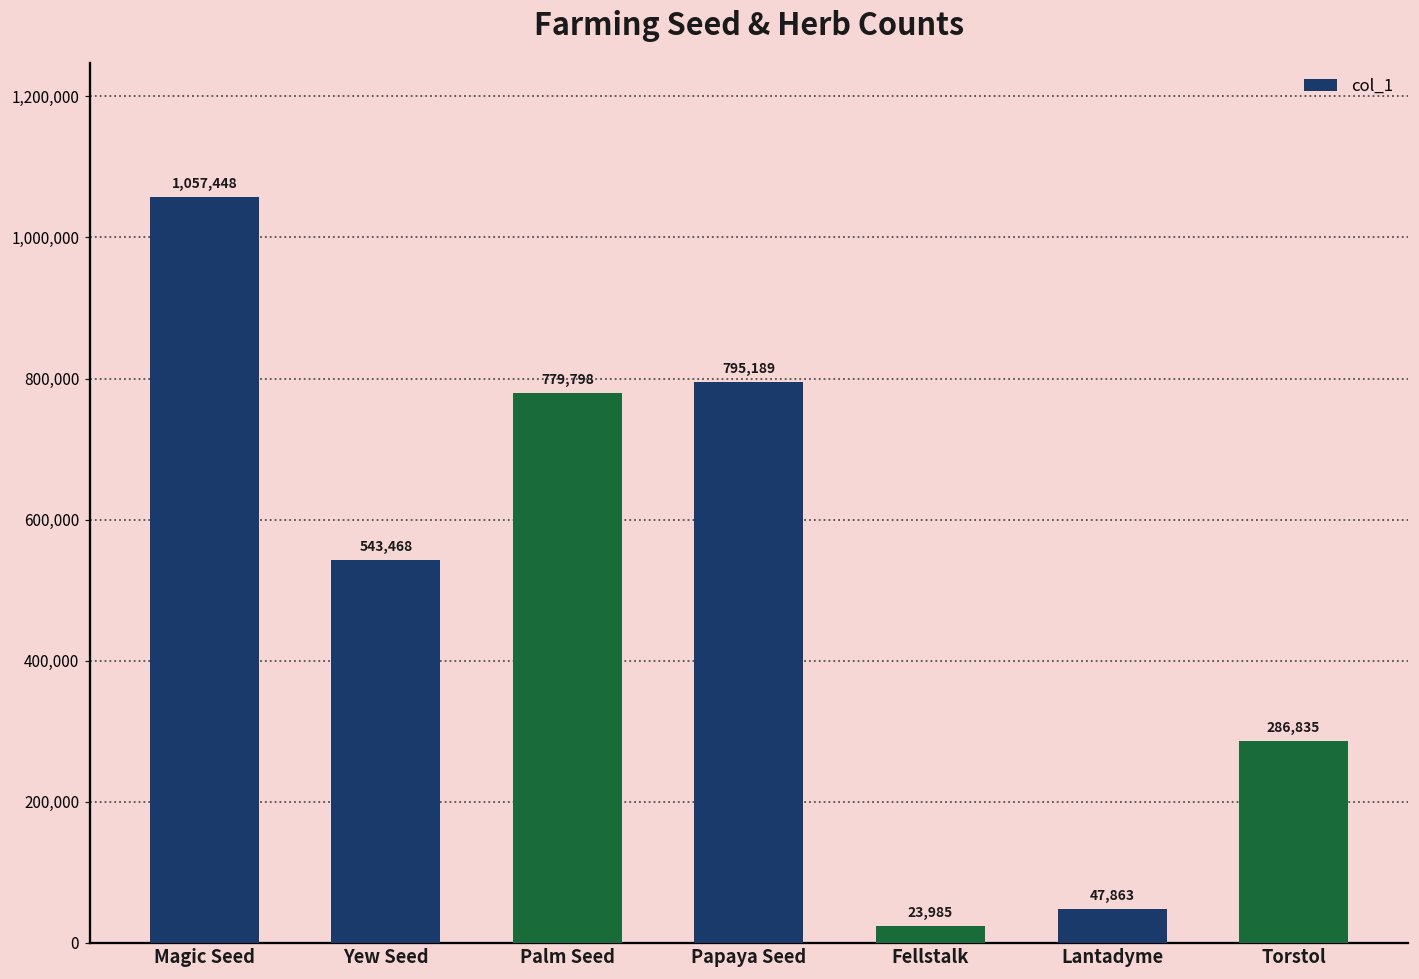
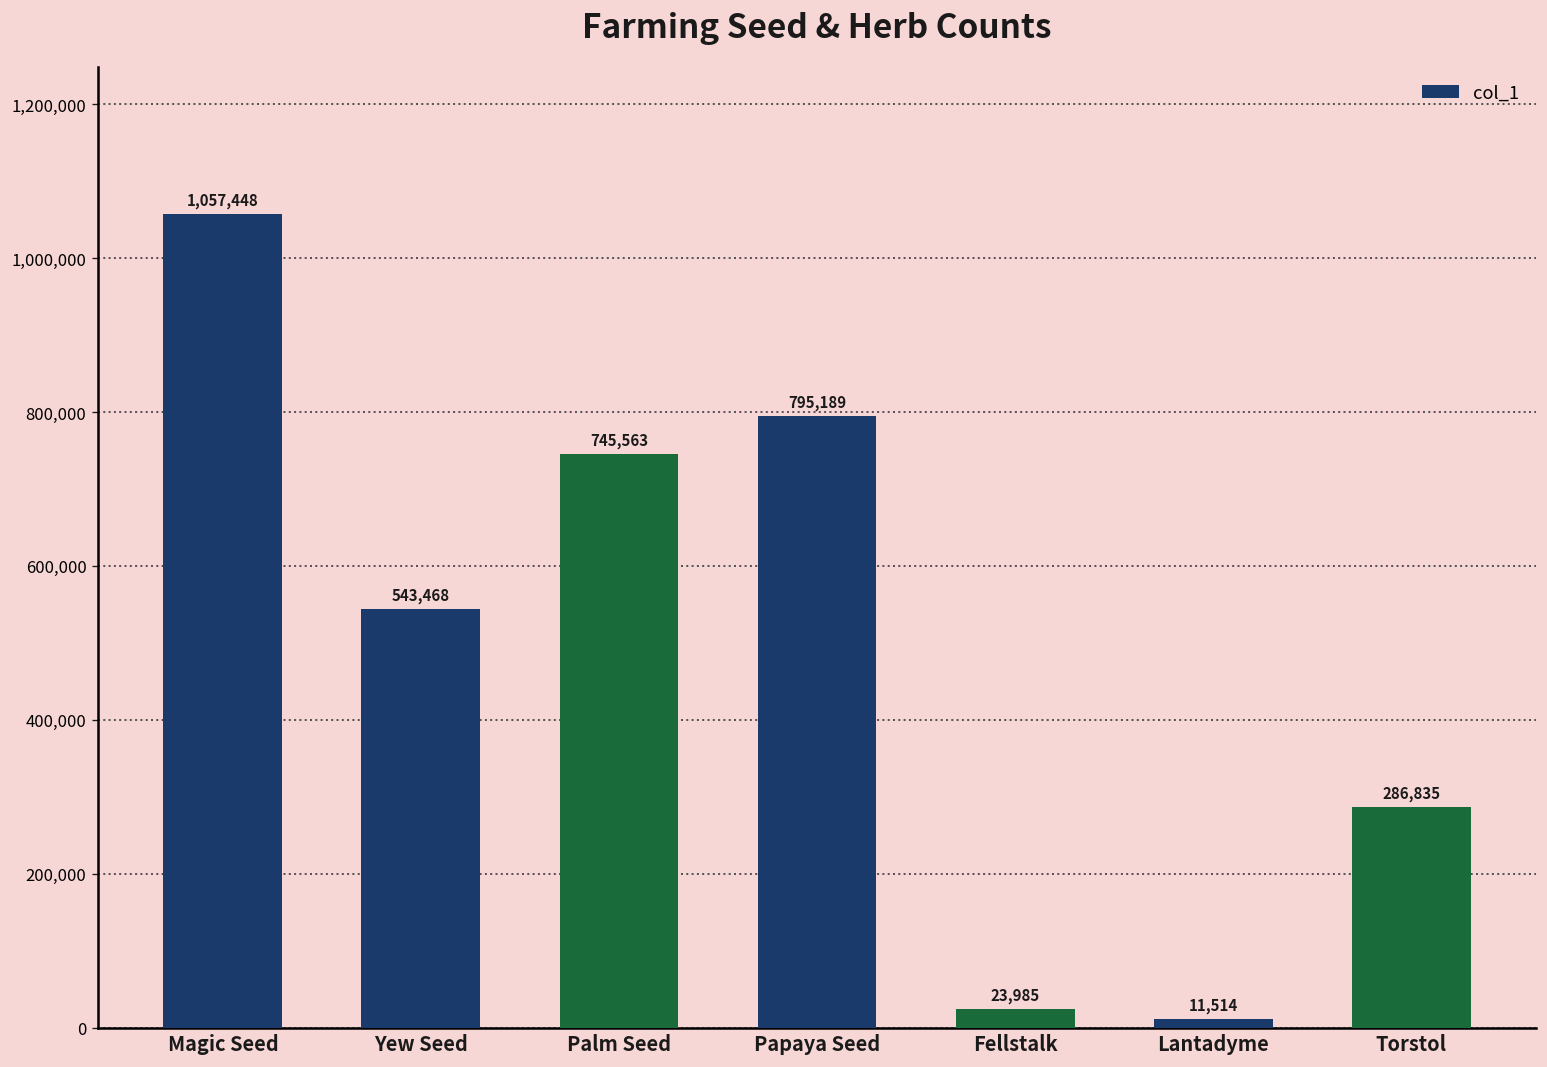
  {
    "Magic Seed": "1,057,448",
    "Yew Seed": "543,468",
-   "Palm Seed": "779,798",
+   "Palm Seed": "745,563",
    "Papaya Seed": "795,189",
    "Fellstalk": "23,985",
-   "Lantadyme": "47,863",
+   "Lantadyme": "11,514",
    "Torstol": "286,835"
  }
